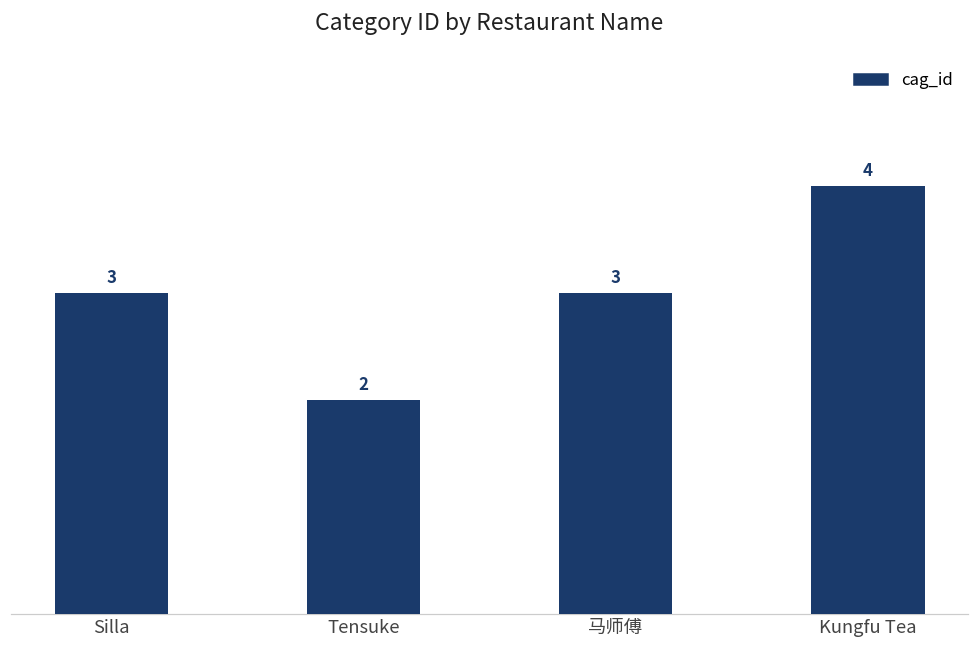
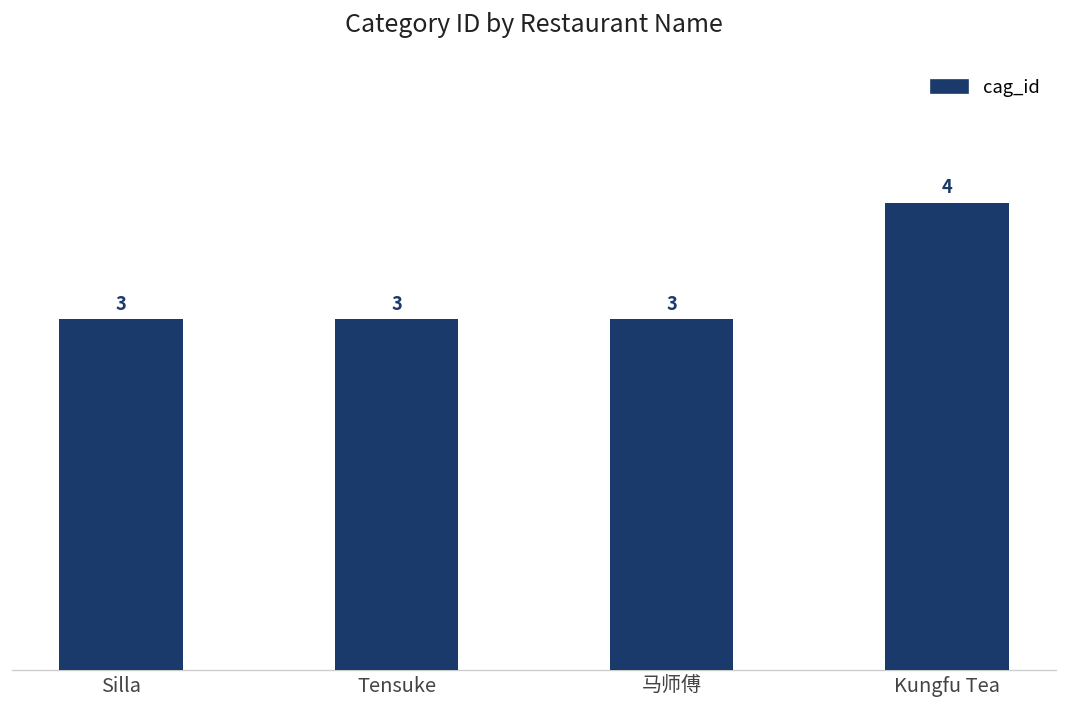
  {
    "Silla": 3,
-   "Tensuke": 2,
+   "Tensuke": 3,
    "马师傅": 3,
    "Kungfu Tea": 4
  }
